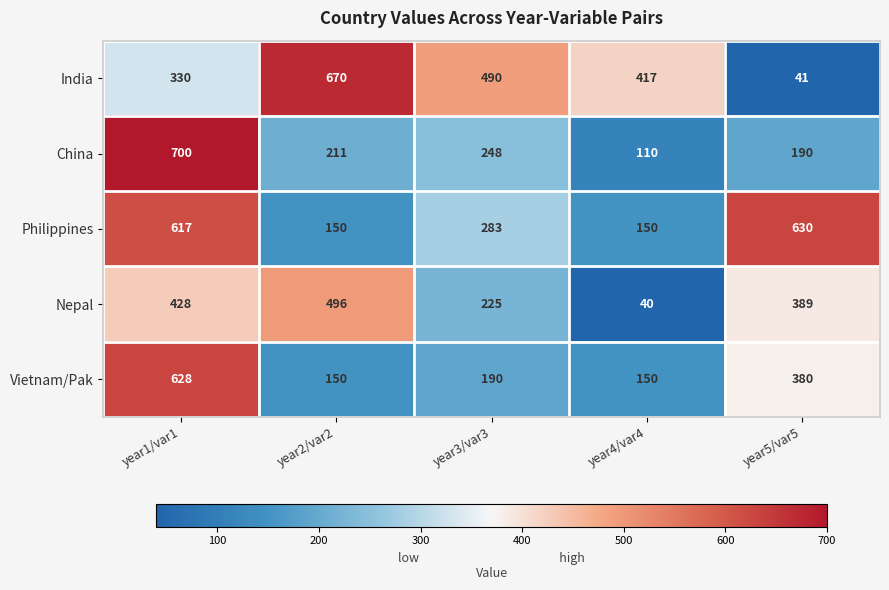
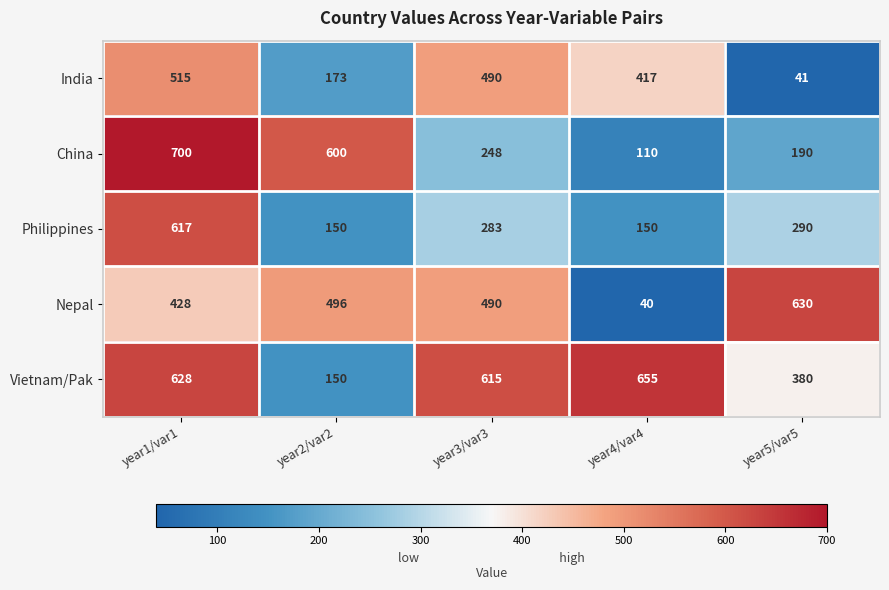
  {
    "India": {
-     "year1/var1": 330,
-     "year2/var2": 670,
+     "year1/var1": 515,
+     "year2/var2": 173,
      "year3/var3": 490,
      "year4/var4": 417,
      "year5/var5": 41
    },
    "China": {
      "year1/var1": 700,
-     "year2/var2": 211,
+     "year2/var2": 600,
      "year3/var3": 248,
      "year4/var4": 110,
      "year5/var5": 190
    },
    "Philippines": {
      "year1/var1": 617,
      "year2/var2": 150,
      "year3/var3": 283,
      "year4/var4": 150,
-     "year5/var5": 630
+     "year5/var5": 290
    },
    "Nepal": {
      "year1/var1": 428,
      "year2/var2": 496,
-     "year3/var3": 225,
+     "year3/var3": 490,
      "year4/var4": 40,
-     "year5/var5": 389
+     "year5/var5": 630
    },
    "Vietnam/Pak": {
      "year1/var1": 628,
      "year2/var2": 150,
-     "year3/var3": 190,
-     "year4/var4": 150,
+     "year3/var3": 615,
+     "year4/var4": 655,
      "year5/var5": 380
    }
  }
